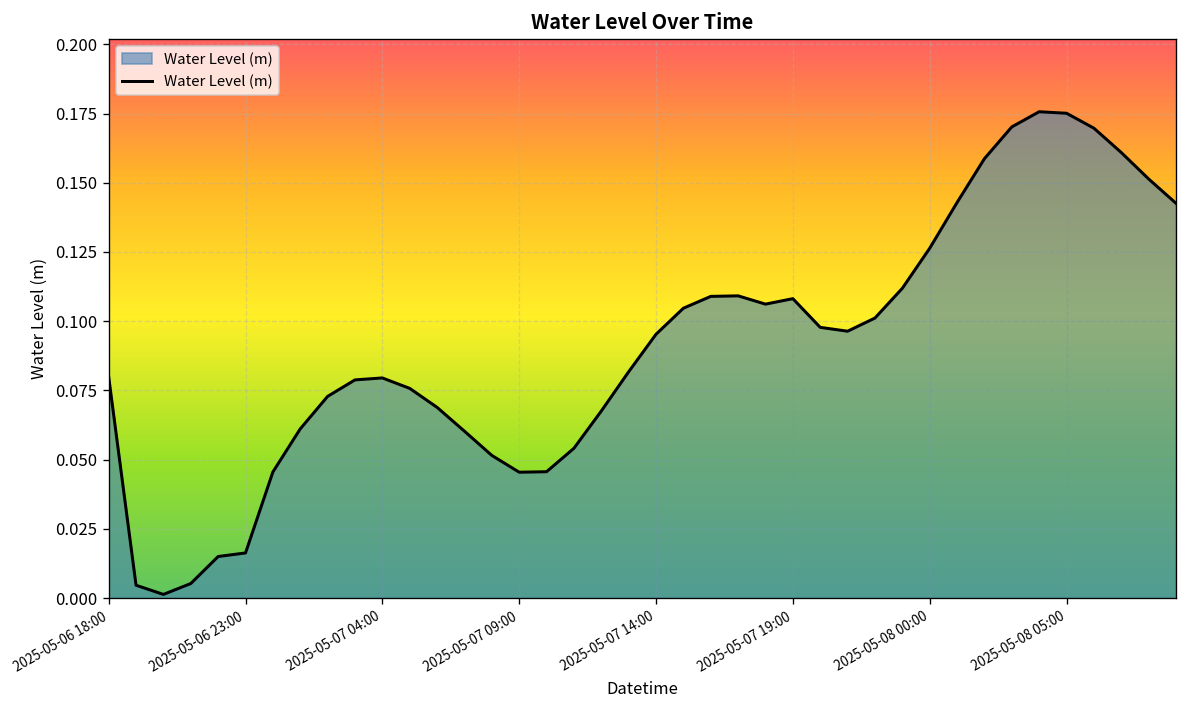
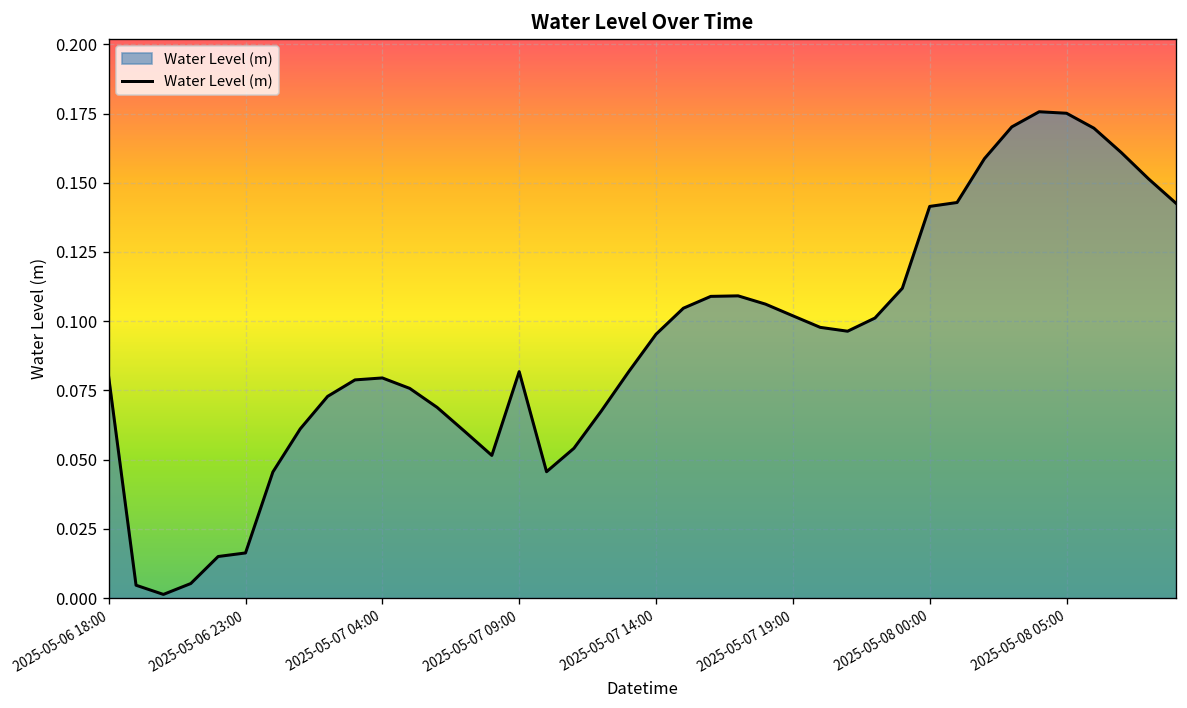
  {
    "2025-05-06 18:00": 0.080,
    "2025-05-06 23:00": 0.016,
    "2025-05-07 04:00": 0.080,
-   "2025-05-07 09:00": 0.045,
+   "2025-05-07 09:00": 0.082,
    "2025-05-07 14:00": 0.095,
-   "2025-05-07 19:00": 0.108,
-   "2025-05-08 00:00": 0.126,
+   "2025-05-07 19:00": 0.102,
+   "2025-05-08 00:00": 0.141,
    "2025-05-08 05:00": 0.175
  }
